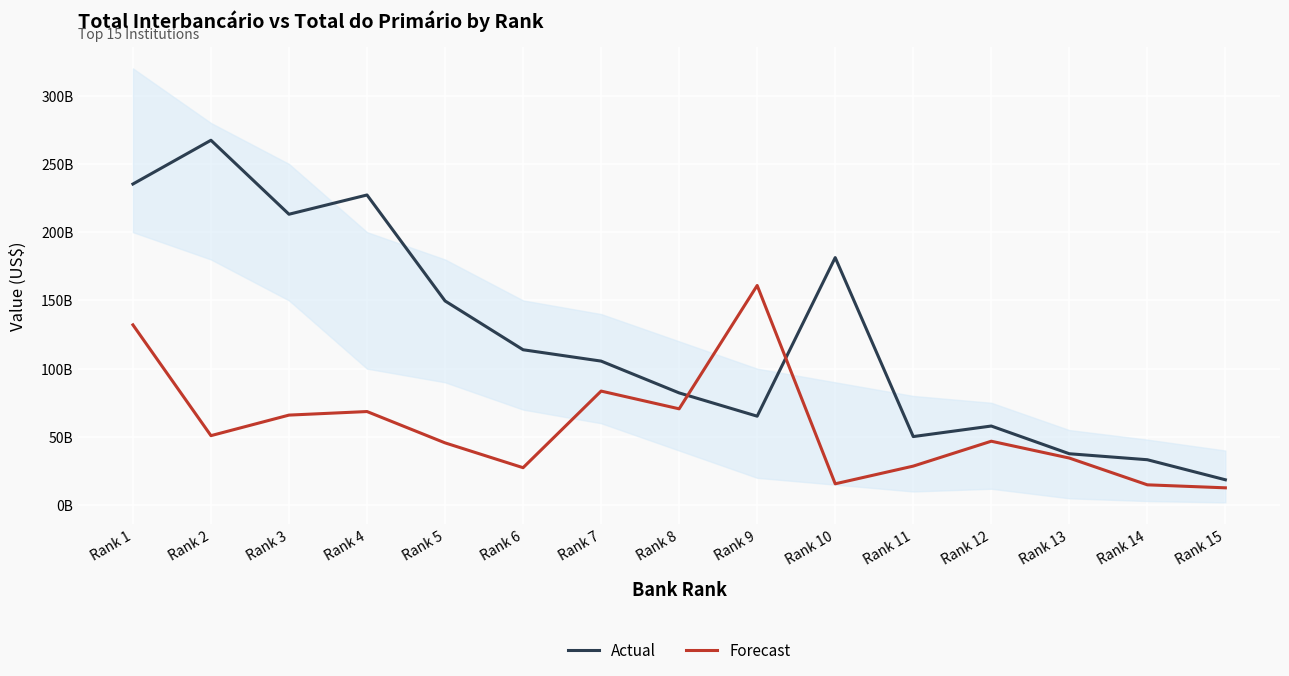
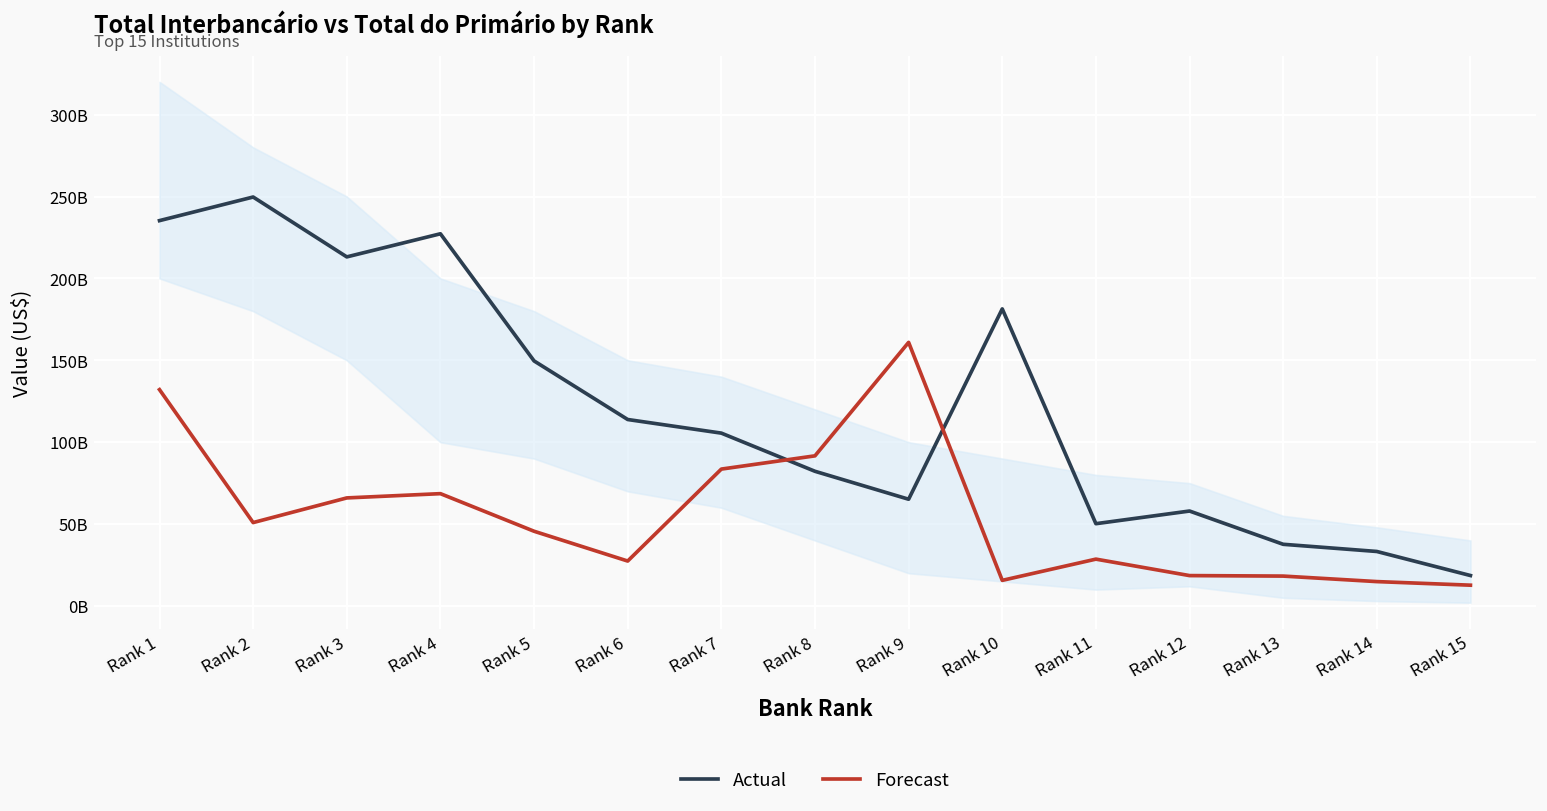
  {
    "Actual": {
      "Rank 1": 235000000000,
-     "Rank 2": 267000000000,
+     "Rank 2": 250000000000,
      "Rank 3": 213000000000,
      "Rank 4": 227000000000,
      "Rank 5": 150000000000,
      "Rank 6": 114000000000,
      "Rank 7": 106000000000,
      "Rank 8": 82000000000,
      "Rank 9": 65000000000,
      "Rank 10": 181000000000,
      "Rank 11": 50000000000,
      "Rank 12": 58000000000,
      "Rank 13": 38000000000,
      "Rank 14": 33000000000,
      "Rank 15": 19000000000
    },
    "Forecast": {
      "Rank 1": 132000000000,
      "Rank 2": 51000000000,
      "Rank 3": 66000000000,
      "Rank 4": 69000000000,
      "Rank 5": 46000000000,
      "Rank 6": 27000000000,
      "Rank 7": 84000000000,
-     "Rank 8": 71000000000,
+     "Rank 8": 92000000000,
      "Rank 9": 161000000000,
      "Rank 10": 16000000000,
      "Rank 11": 29000000000,
-     "Rank 12": 47000000000,
-     "Rank 13": 34000000000,
+     "Rank 12": 19000000000,
+     "Rank 13": 18000000000,
      "Rank 14": 15000000000,
      "Rank 15": 13000000000
    }
  }
